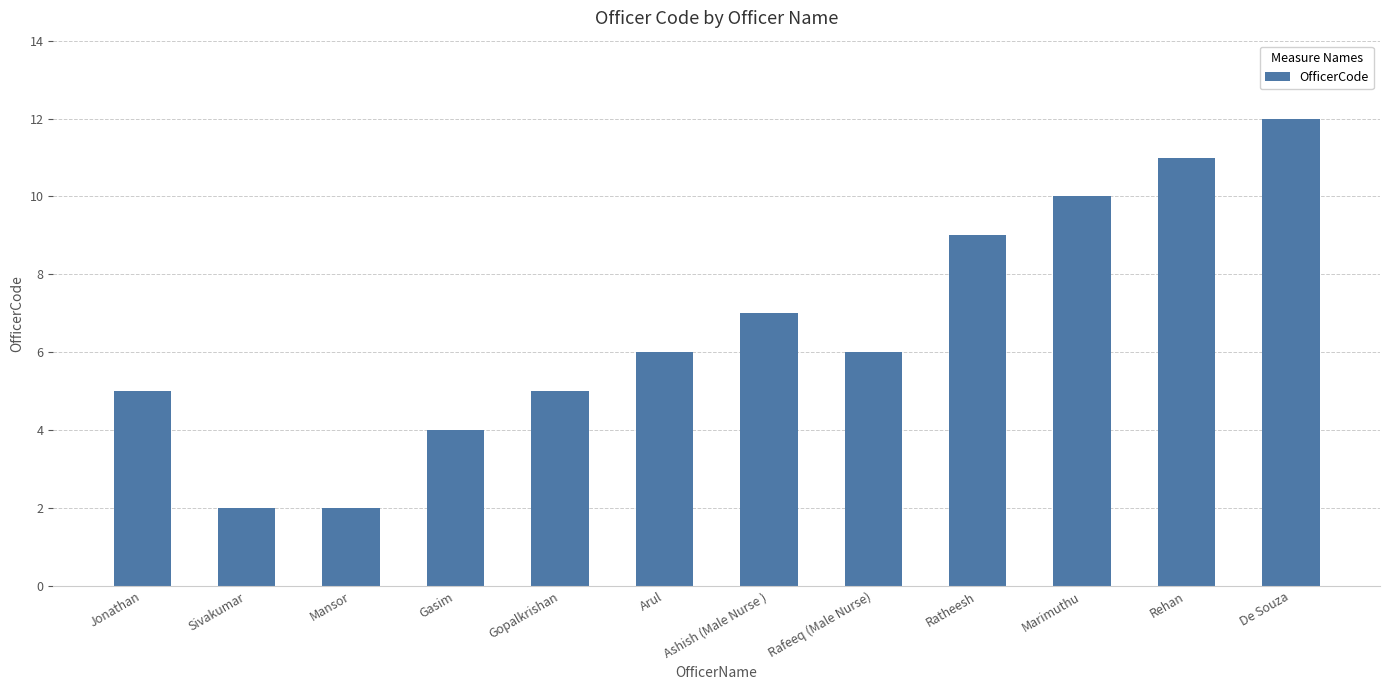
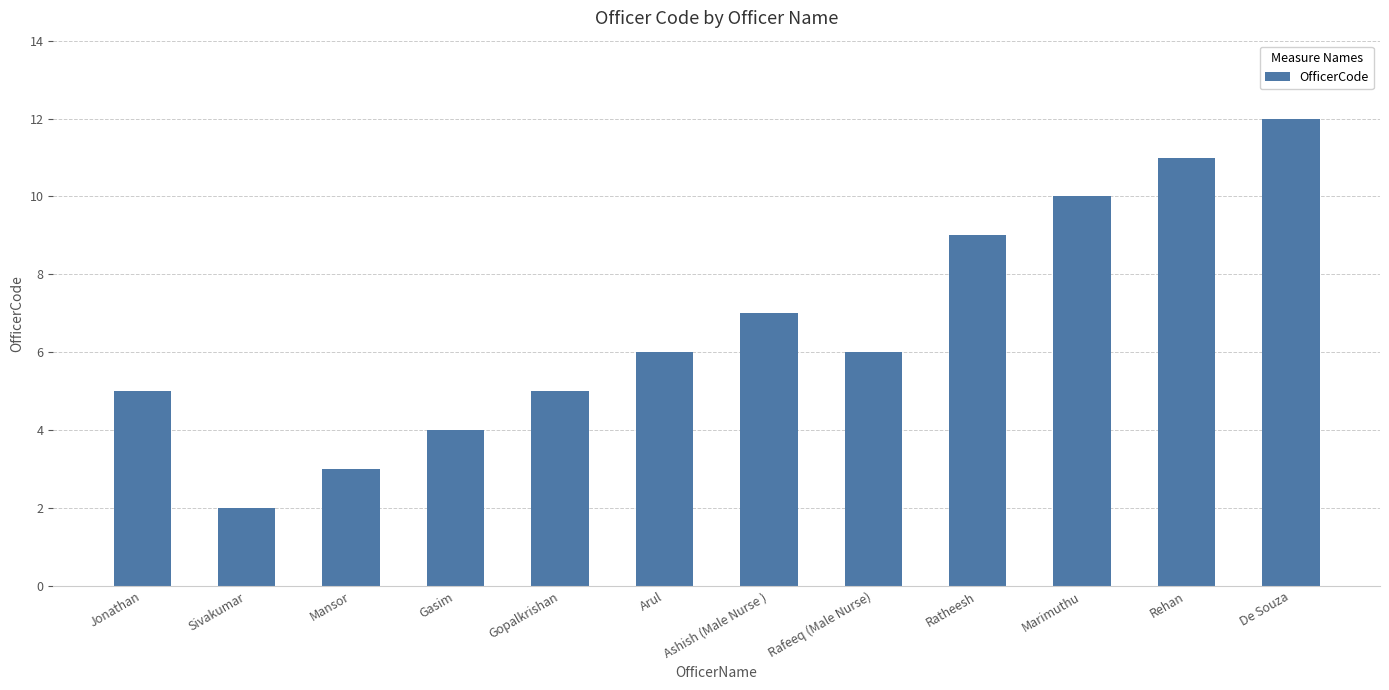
  {
    "Jonathan": 5,
    "Sivakumar": 2,
-   "Mansor": 2,
+   "Mansor": 3,
    "Gasim": 4,
    "Gopalkrishan": 5,
    "Arul": 6,
    "Ashish (Male Nurse )": 7,
    "Rafeeq (Male Nurse)": 6,
    "Ratheesh": 9,
    "Marimuthu": 10,
    "Rehan": 11,
    "De Souza": 12
  }
